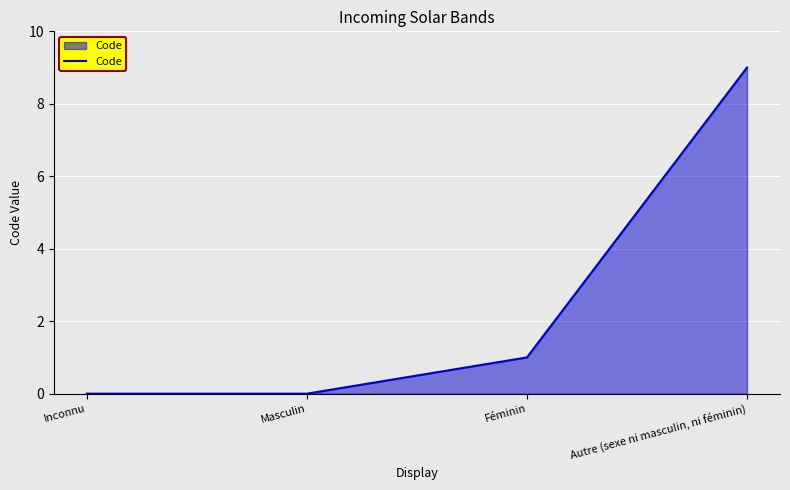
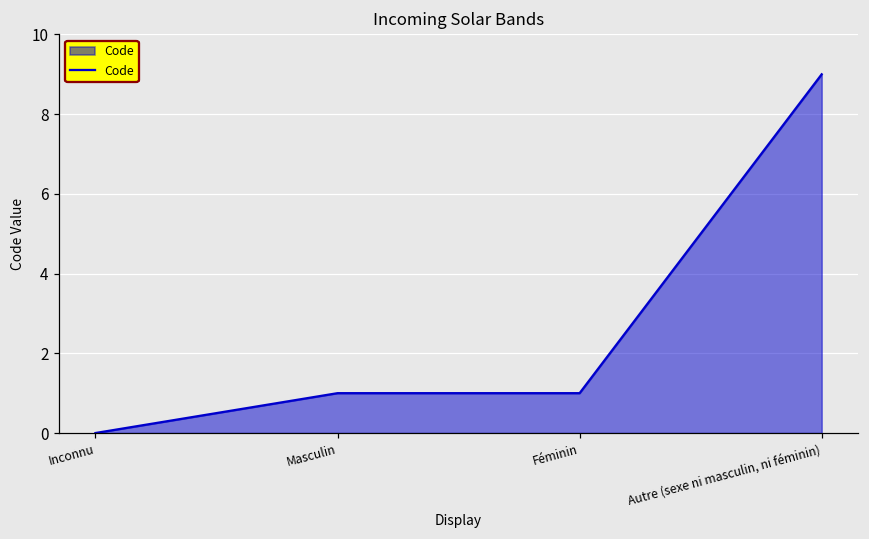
  {
    "Inconnu": 0,
-   "Masculin": 0,
+   "Masculin": 1,
    "Féminin": 1,
    "Autre (sexe ni masculin, ni féminin)": 9
  }
